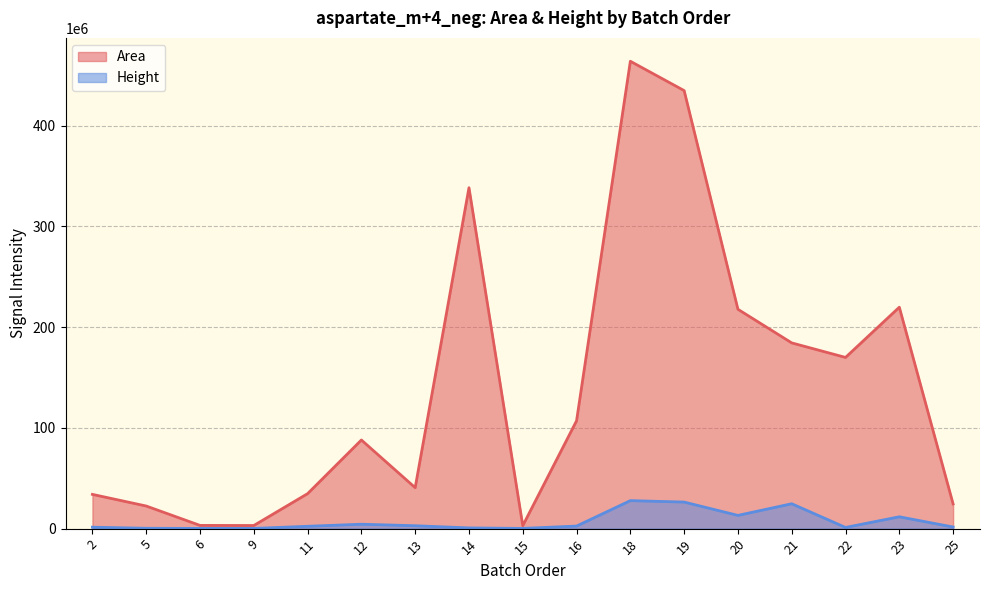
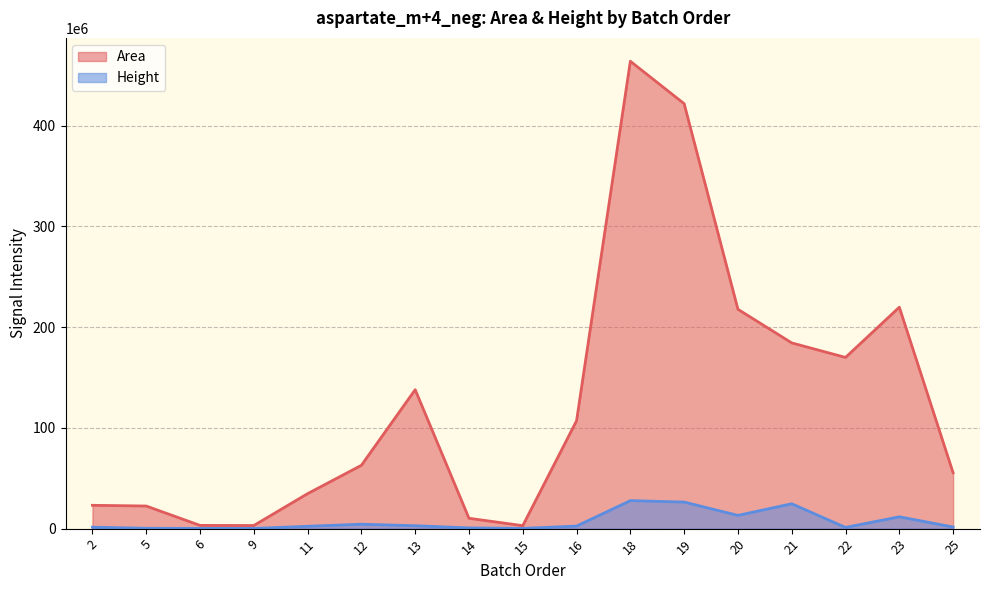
  {
    "Area": {
-     "2": 34000000,
+     "2": 23000000,
      "5": 22000000,
      "6": 3000000,
      "9": 3000000,
      "11": 35000000,
-     "12": 88000000,
-     "13": 41000000,
-     "14": 338000000,
+     "12": 63000000,
+     "13": 138000000,
+     "14": 10000000,
      "15": 3000000,
      "16": 107000000,
      "18": 464000000,
-     "19": 435000000,
+     "19": 422000000,
      "20": 218000000,
      "21": 184000000,
      "22": 170000000,
      "23": 220000000,
-     "25": 25000000
+     "25": 55000000
    },
    "Height": {
      "2": 1000000,
      "5": 0,
      "6": 0,
      "9": 0,
      "11": 2000000,
      "12": 4000000,
      "13": 3000000,
      "14": 1000000,
      "15": 0,
      "16": 3000000,
      "18": 28000000,
      "19": 26000000,
      "20": 13000000,
      "21": 25000000,
      "22": 1000000,
      "23": 12000000,
      "25": 2000000
    }
  }
